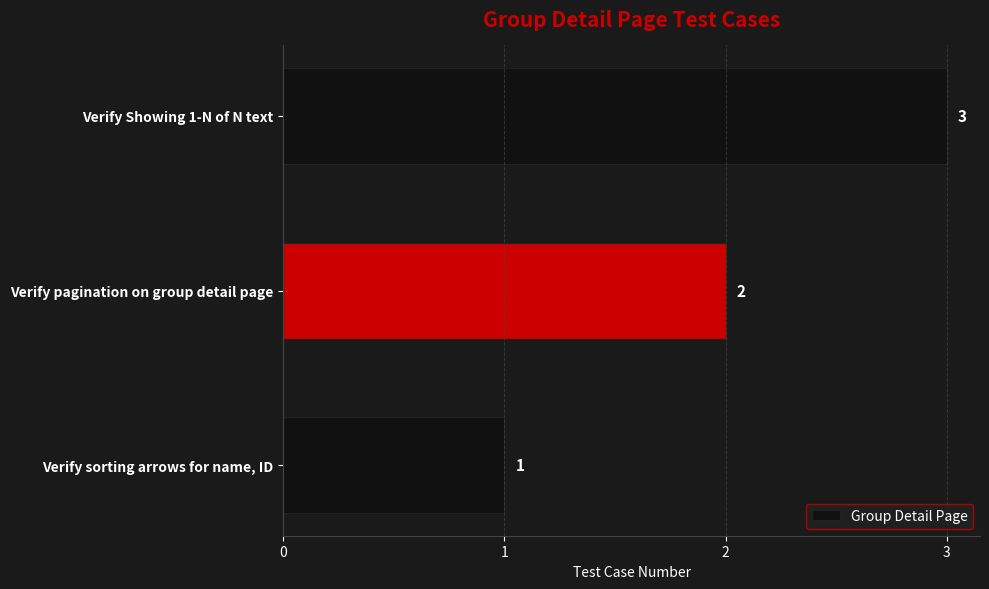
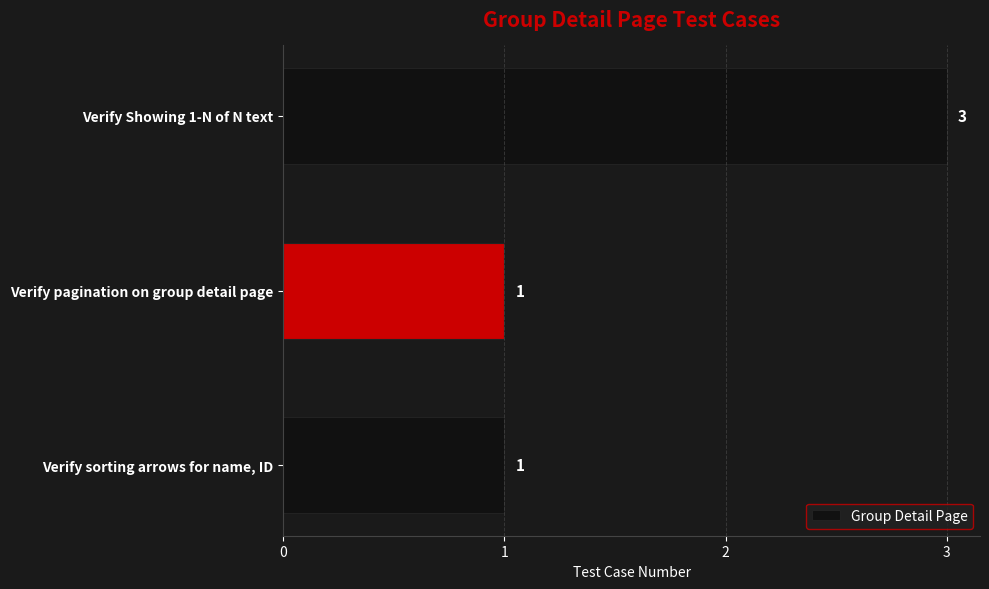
  {
    "Verify Showing 1-N of N text": 3,
-   "Verify pagination on group detail page": 2,
+   "Verify pagination on group detail page": 1,
    "Verify sorting arrows for name, ID": 1
  }
